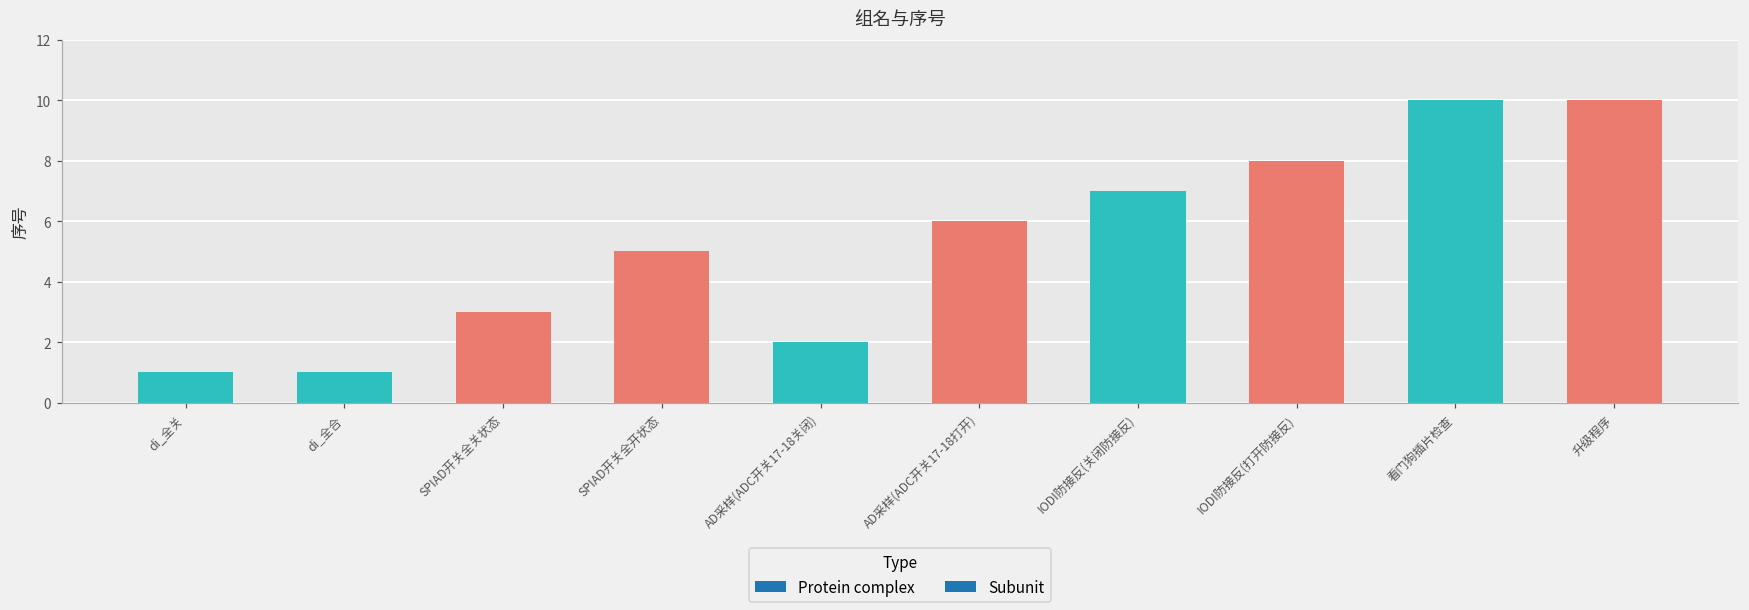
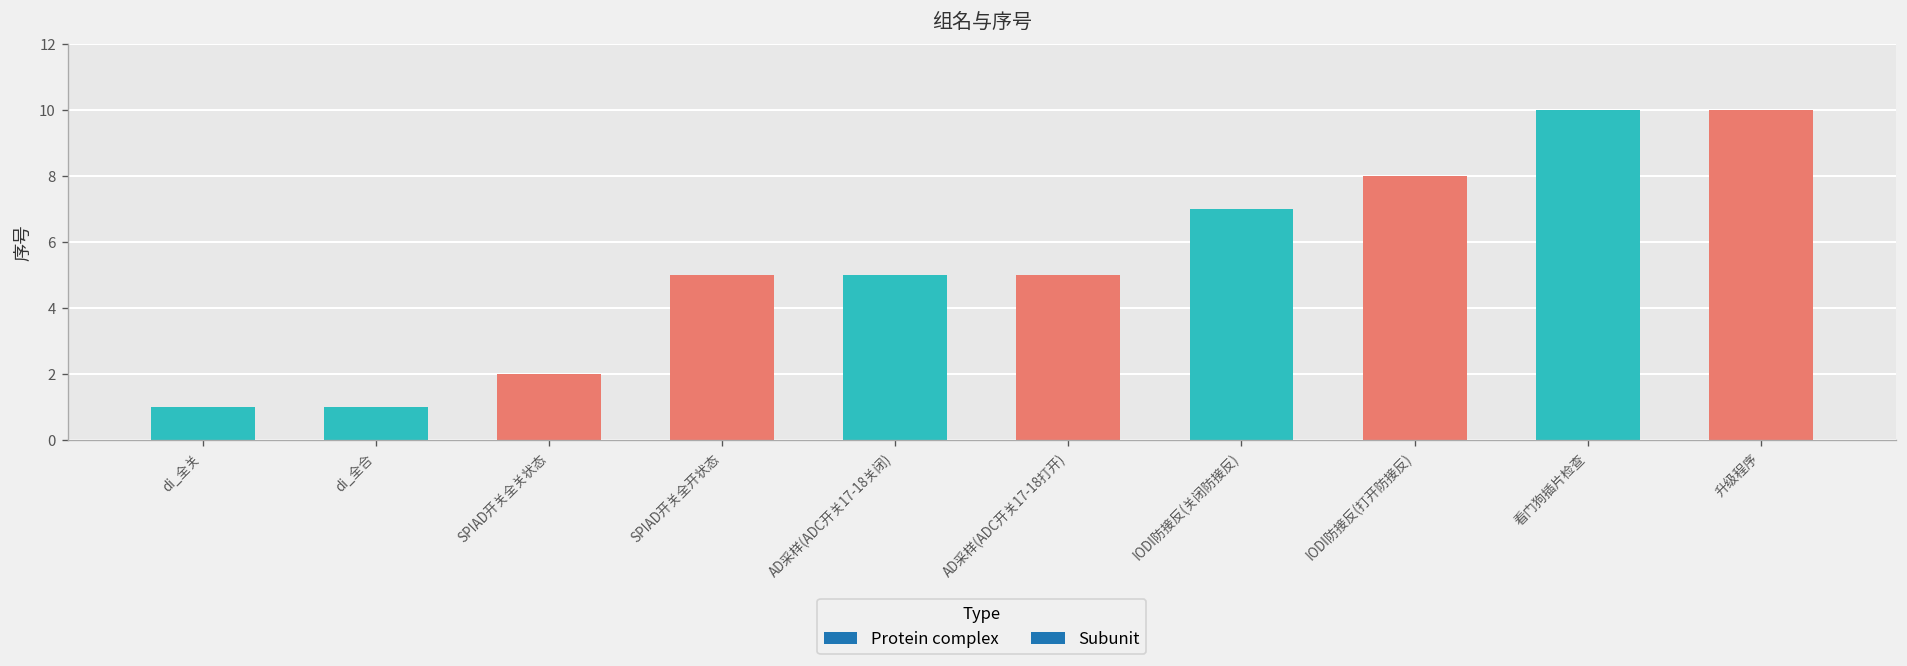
  {
    "di_全关": 1,
    "di_全合": 1,
-   "SPIAD开关全关状态": 3,
+   "SPIAD开关全关状态": 2,
    "SPIAD开关全开状态": 5,
-   "AD采样(ADC开关17-18关闭)": 2,
-   "AD采样(ADC开关17-18打开)": 6,
+   "AD采样(ADC开关17-18关闭)": 5,
+   "AD采样(ADC开关17-18打开)": 5,
    "IODI防接反(关闭防接反)": 7,
    "IODI防接反(打开防接反)": 8,
    "看门狗插片检查": 10,
    "升级程序": 10
  }
